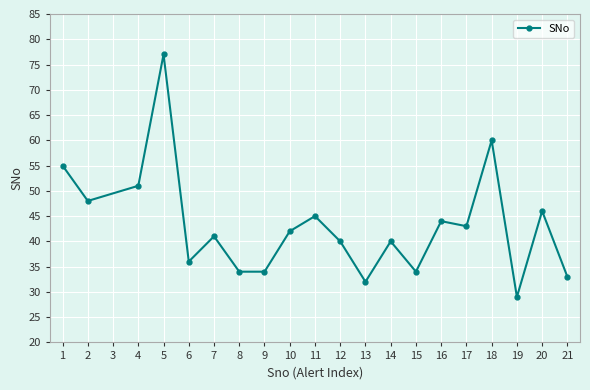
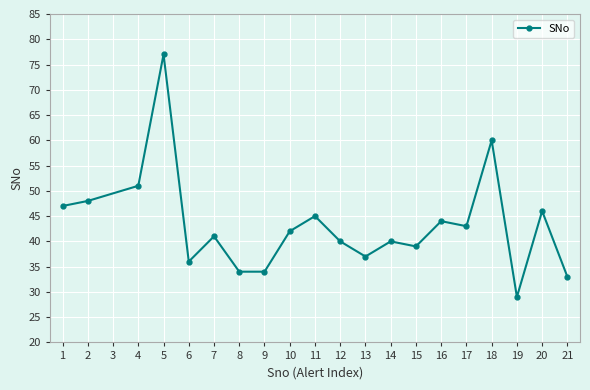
  {
-   "1": 55,
+   "1": 47,
    "2": 48,
    "4": 51,
    "5": 77,
    "6": 36,
    "7": 41,
    "8": 34,
    "9": 34,
    "10": 42,
    "11": 45,
    "12": 40,
-   "13": 32,
+   "13": 37,
    "14": 40,
-   "15": 34,
+   "15": 39,
    "16": 44,
    "17": 43,
    "18": 60,
    "19": 29,
    "20": 46,
    "21": 33
  }
